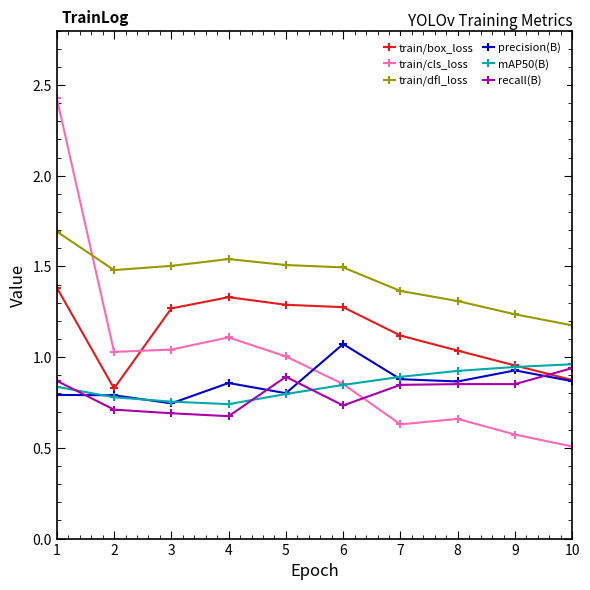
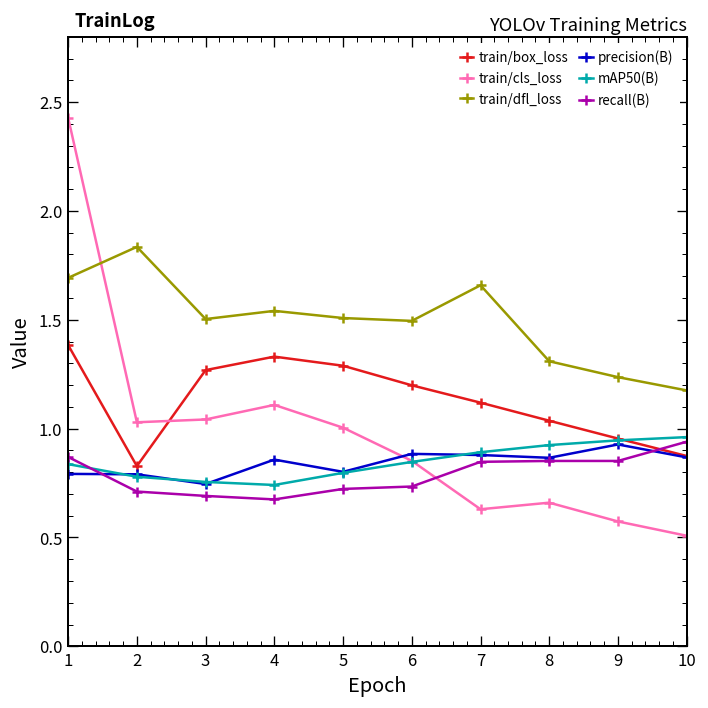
  {
    "train/box_loss": {
      "1": 1.38,
      "2": 0.83,
      "3": 1.27,
      "4": 1.33,
      "5": 1.29,
-     "6": 1.28,
+     "6": 1.20,
      "7": 1.12,
      "8": 1.04
    },
    "train/cls_loss": {
      "1": 2.43,
      "2": 1.03,
      "3": 1.04,
      "4": 1.11,
      "5": 1.00,
      "7": 0.63,
      "8": 0.66,
      "9": 0.57,
      "10": 0.51
    },
    "train/dfl_loss": {
      "1": 1.69,
-     "2": 1.48,
+     "2": 1.83,
      "3": 1.50,
      "4": 1.54,
      "5": 1.51,
      "6": 1.49,
-     "7": 1.37,
+     "7": 1.66,
      "8": 1.31,
      "9": 1.24,
      "10": 1.18
    },
    "precision(B)": {
      "1": 0.79,
      "4": 0.86,
-     "6": 1.07,
+     "6": 0.88,
      "8": 0.87,
      "9": 0.93
    },
    "mAP50(B)": {
      "1": 0.84,
      "4": 0.74,
      "8": 0.92,
      "10": 0.96
    },
    "recall(B)": {
      "1": 0.87,
      "2": 0.71,
      "3": 0.69,
      "4": 0.67,
-     "5": 0.89,
+     "5": 0.72,
      "6": 0.73,
      "7": 0.85,
      "8": 0.85,
      "9": 0.85,
      "10": 0.94
    }
  }
